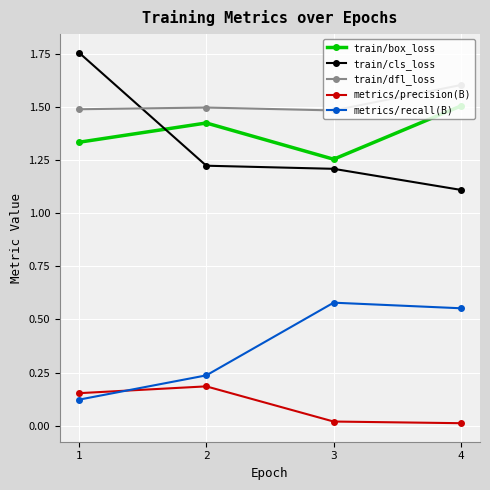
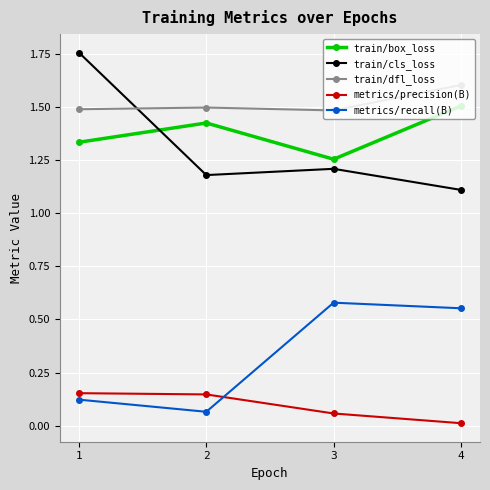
  {
    "train/box_loss": {
      "1": 1.33,
      "2": 1.42,
      "3": 1.25
    },
    "train/cls_loss": {
      "1": 1.76,
-     "2": 1.22,
+     "2": 1.18,
      "3": 1.21,
      "4": 1.11
    },
    "train/dfl_loss": {
      "1": 1.49,
      "2": 1.50
    },
    "metrics/precision(B)": {
      "1": 0.15,
-     "2": 0.19,
-     "3": 0.02,
+     "2": 0.15,
+     "3": 0.06,
      "4": 0.01
    },
    "metrics/recall(B)": {
      "1": 0.12,
-     "2": 0.24,
+     "2": 0.07,
      "3": 0.58,
      "4": 0.55
    }
  }
